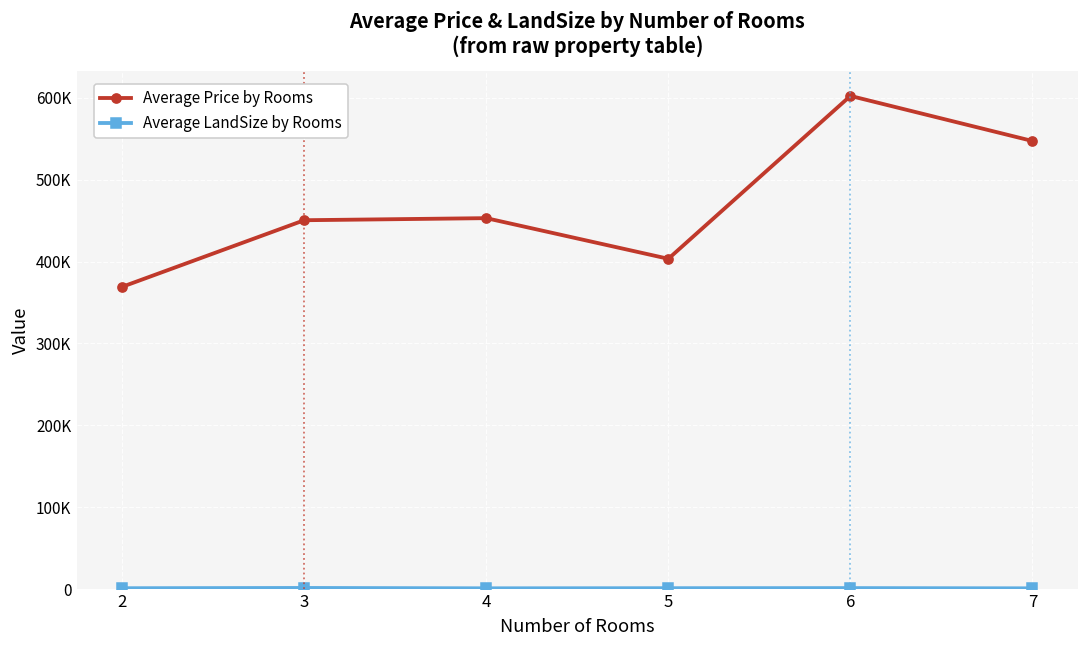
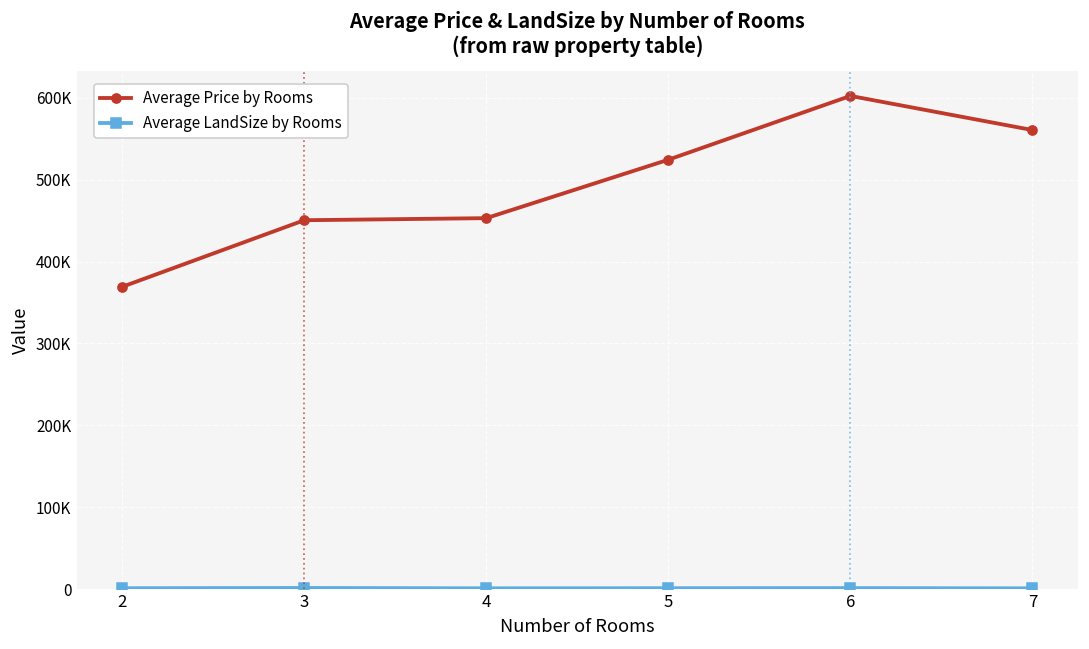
  {
    "Average Price by Rooms": {
      "2": 370000,
      "3": 450000,
      "4": 450000,
-     "5": 400000,
+     "5": 520000,
      "6": 600000,
-     "7": 550000
+     "7": 560000
    },
    "Average LandSize by Rooms": {
      "2": 0,
      "3": 0,
      "4": 0,
      "5": 0,
      "6": 0,
      "7": 0
    }
  }
